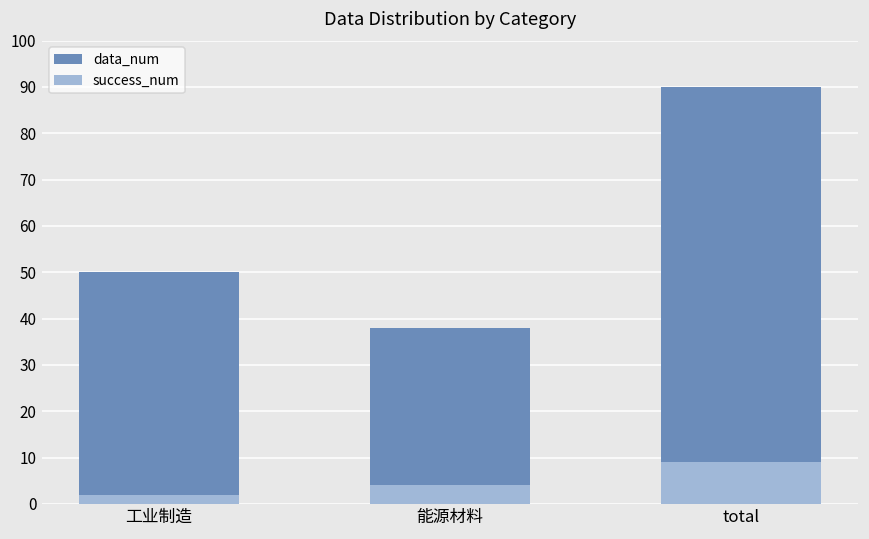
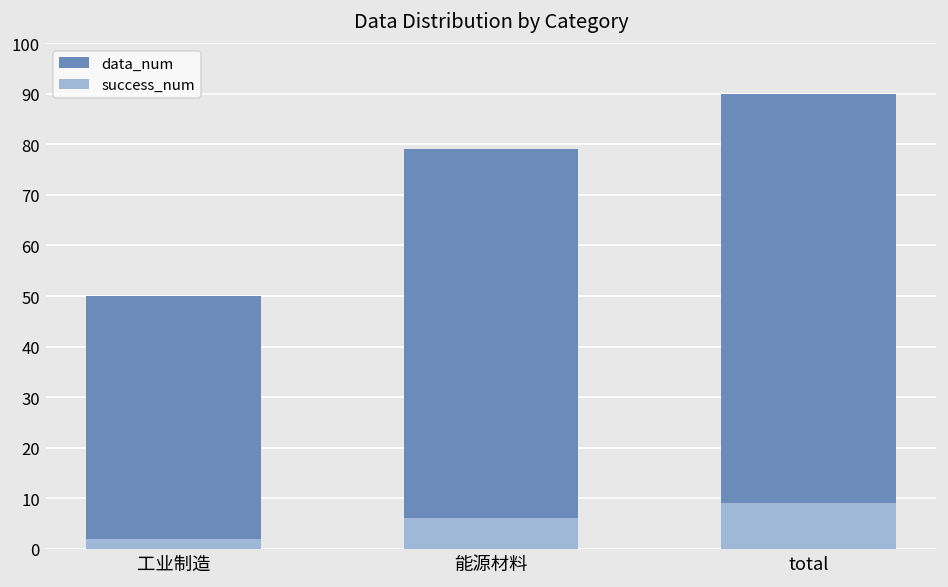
  {
    "data_num": {
      "工业制造": 50,
-     "能源材料": 38,
+     "能源材料": 79,
      "total": 90
    },
    "success_num": {
-     "能源材料": 4
+     "能源材料": 6
    }
  }
